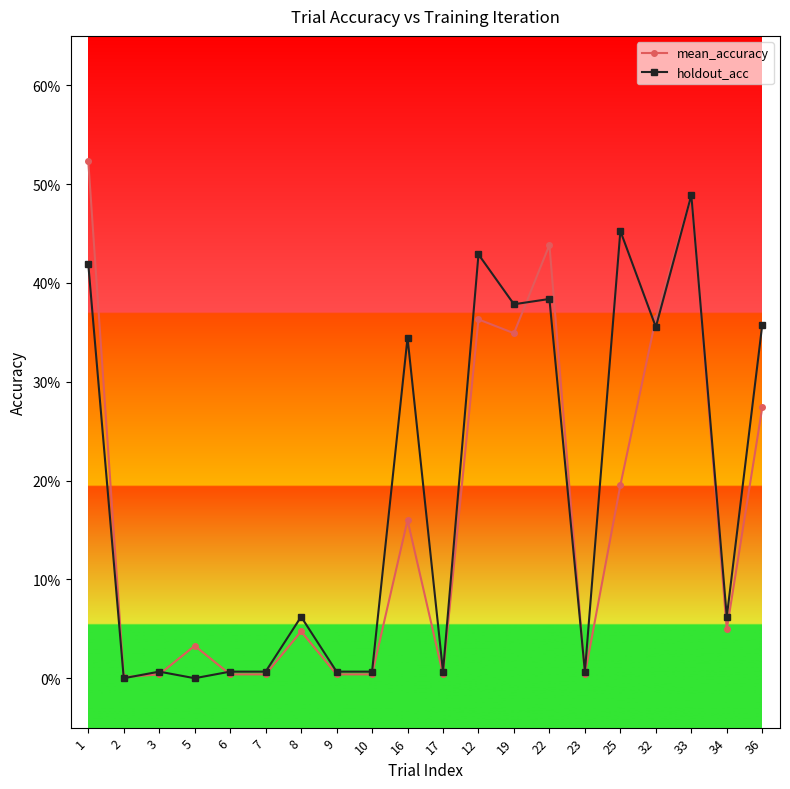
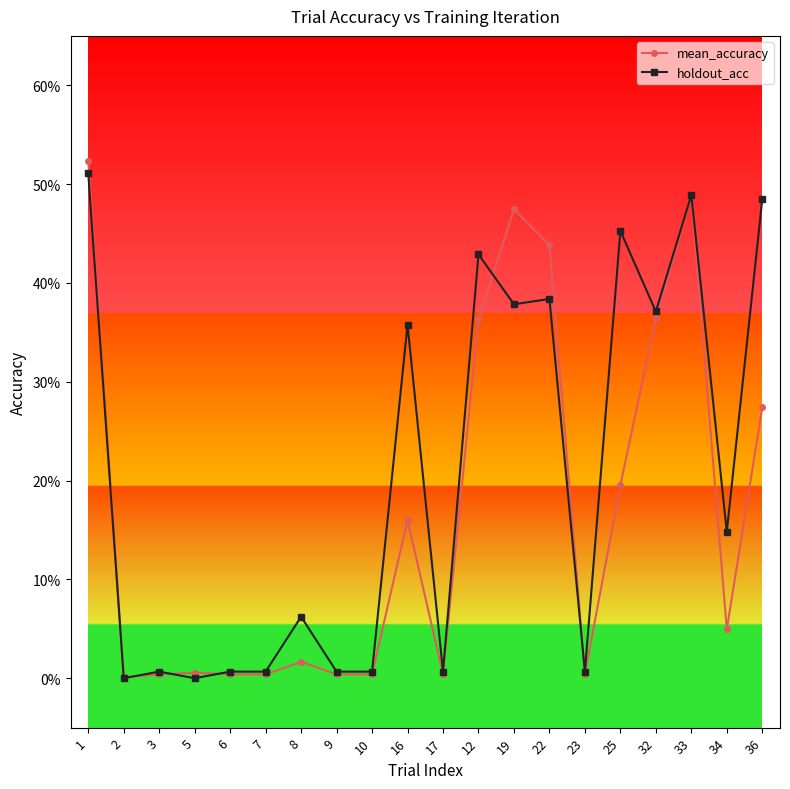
  {
    "mean_accuracy": {
      "1": "52%",
      "3": "0%",
-     "5": "3%",
+     "5": "1%",
      "6": "0%",
      "7": "0%",
-     "8": "5%",
+     "8": "2%",
      "9": "0%",
      "10": "0%",
      "16": "16%",
      "17": "0%",
      "12": "36%",
-     "19": "35%",
+     "19": "47%",
      "22": "44%",
      "23": "0%",
      "25": "20%",
      "32": "36%",
      "34": "5%",
      "36": "27%"
    },
    "holdout_acc": {
-     "1": "42%",
+     "1": "51%",
      "3": "1%",
      "5": "0%",
      "6": "1%",
      "7": "1%",
      "8": "6%",
      "9": "1%",
      "10": "1%",
-     "16": "34%",
+     "16": "36%",
      "17": "1%",
      "12": "43%",
      "19": "38%",
      "22": "38%",
      "23": "1%",
      "25": "45%",
-     "32": "36%",
-     "34": "6%",
-     "36": "36%"
+     "32": "37%",
+     "34": "15%",
+     "36": "48%"
    }
  }
